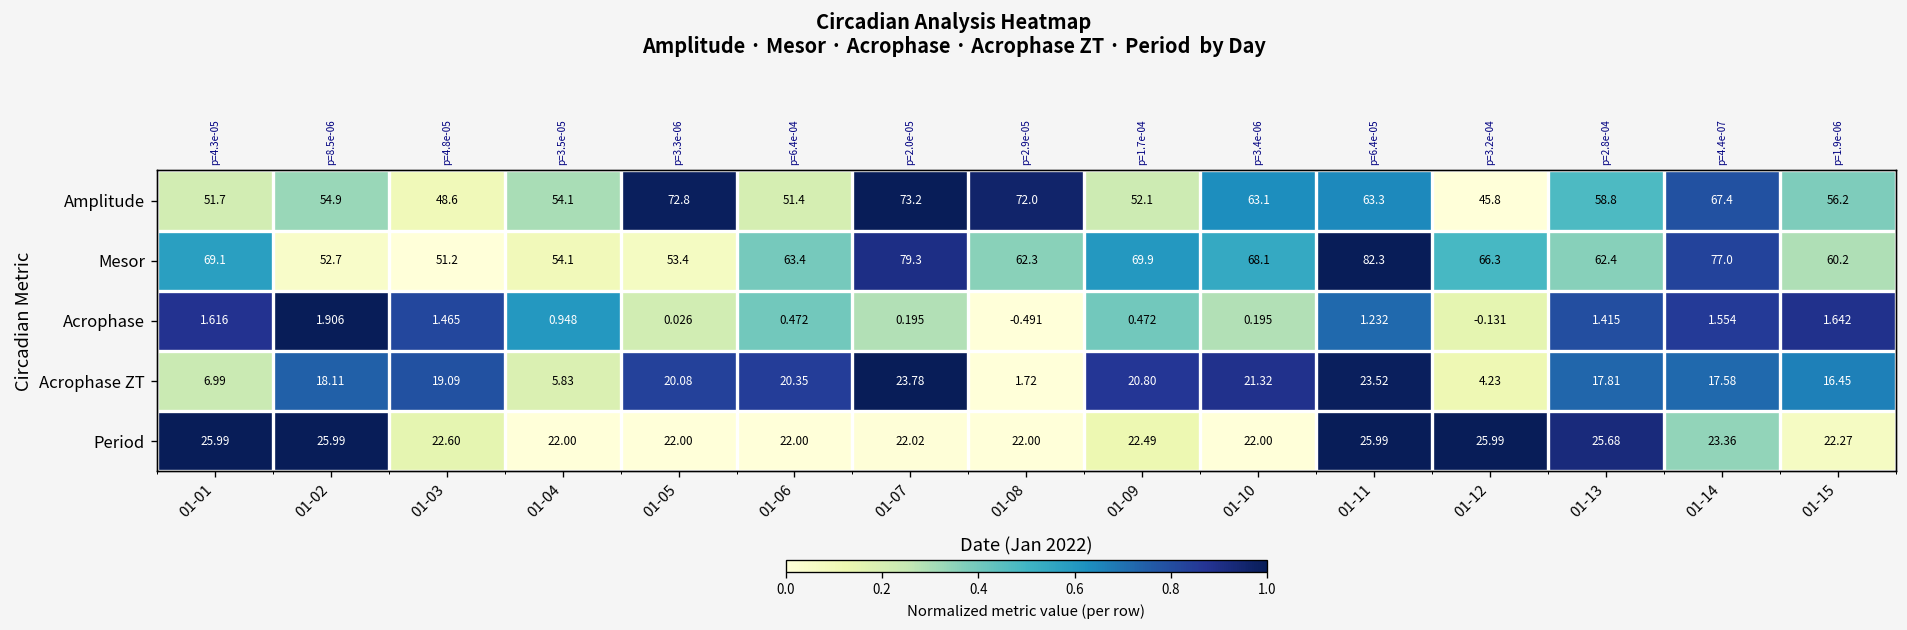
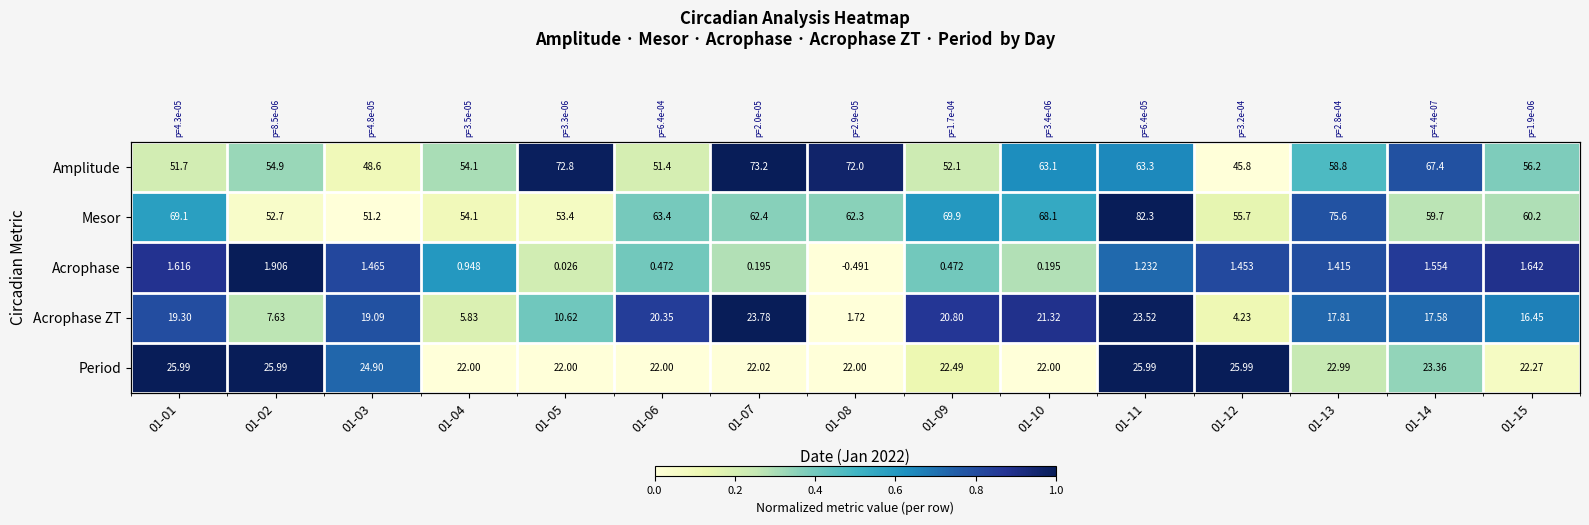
  {
    "Amplitude": {
      "01-01": 51.7,
      "01-02": 54.9,
      "01-03": 48.6,
      "01-04": 54.1,
      "01-05": 72.8,
      "01-06": 51.4,
      "01-07": 73.2,
      "01-08": 72.0,
      "01-09": 52.1,
      "01-10": 63.1,
      "01-11": 63.3,
      "01-12": 45.8,
      "01-13": 58.8,
      "01-14": 67.4,
      "01-15": 56.2
    },
    "Mesor": {
      "01-01": 69.1,
      "01-02": 52.7,
      "01-03": 51.2,
      "01-04": 54.1,
      "01-05": 53.4,
      "01-06": 63.4,
-     "01-07": 79.3,
+     "01-07": 62.4,
      "01-08": 62.3,
      "01-09": 69.9,
      "01-10": 68.1,
      "01-11": 82.3,
-     "01-12": 66.3,
-     "01-13": 62.4,
-     "01-14": 77.0,
+     "01-12": 55.7,
+     "01-13": 75.6,
+     "01-14": 59.7,
      "01-15": 60.2
    },
    "Acrophase": {
      "01-01": 1.616,
      "01-02": 1.906,
      "01-03": 1.465,
      "01-04": 0.948,
      "01-05": 0.026,
      "01-06": 0.472,
      "01-07": 0.195,
      "01-08": -0.491,
      "01-09": 0.472,
      "01-10": 0.195,
      "01-11": 1.232,
-     "01-12": -0.131,
+     "01-12": 1.453,
      "01-13": 1.415,
      "01-14": 1.554,
      "01-15": 1.642
    },
    "Acrophase ZT": {
-     "01-01": 6.99,
-     "01-02": 18.11,
+     "01-01": 19.30,
+     "01-02": 7.63,
      "01-03": 19.09,
      "01-04": 5.83,
-     "01-05": 20.08,
+     "01-05": 10.62,
      "01-06": 20.35,
      "01-07": 23.78,
      "01-08": 1.72,
      "01-09": 20.80,
      "01-10": 21.32,
      "01-11": 23.52,
      "01-12": 4.23,
      "01-13": 17.81,
      "01-14": 17.58,
      "01-15": 16.45
    },
    "Period": {
      "01-01": 25.99,
      "01-02": 25.99,
-     "01-03": 22.60,
+     "01-03": 24.90,
      "01-04": 22.00,
      "01-05": 22.00,
      "01-06": 22.00,
      "01-07": 22.02,
      "01-08": 22.00,
      "01-09": 22.49,
      "01-10": 22.00,
      "01-11": 25.99,
      "01-12": 25.99,
-     "01-13": 25.68,
+     "01-13": 22.99,
      "01-14": 23.36,
      "01-15": 22.27
    }
  }
